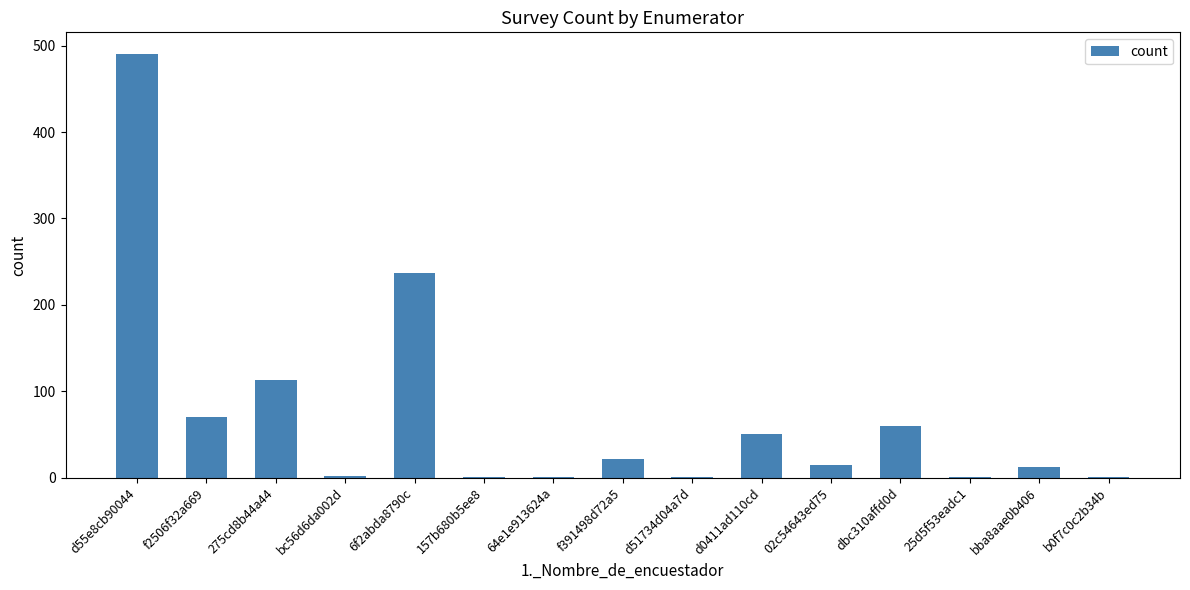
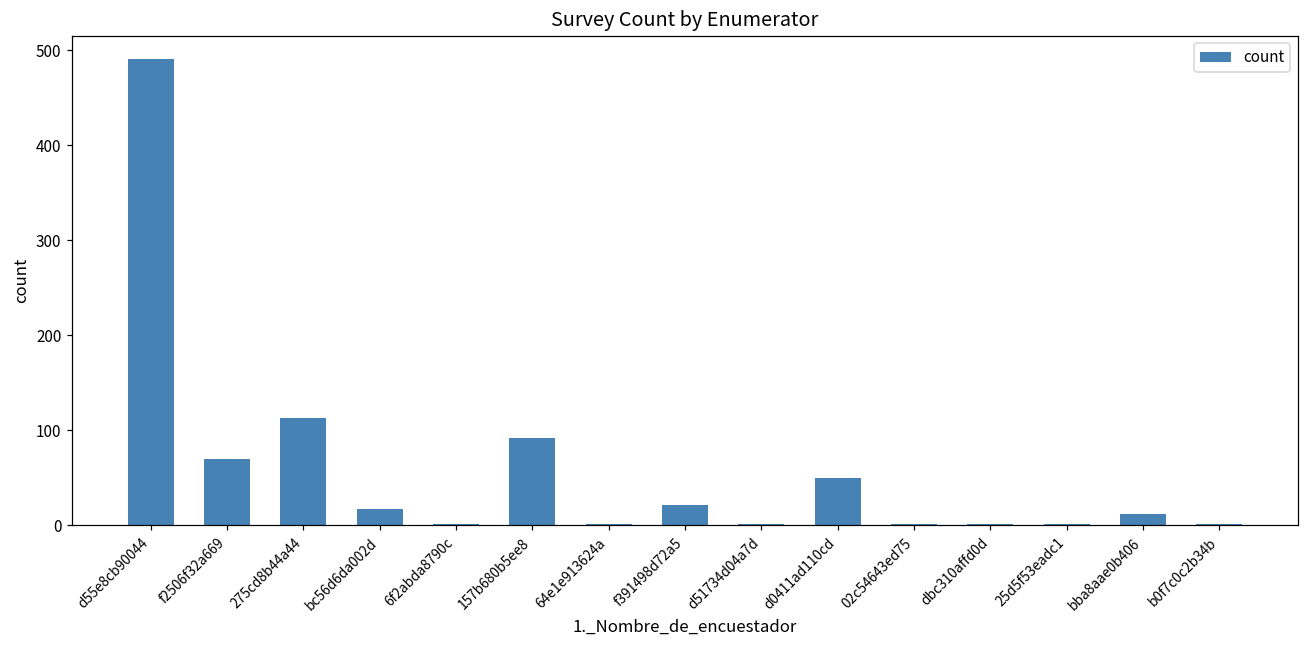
  {
    "d55e8cb90044": 490,
    "f2506f32a669": 70,
    "275cd8b44a44": 110,
-   "bc56d6da002d": 0,
-   "6f2abda8790c": 240,
-   "157b680b5ee8": 0,
+   "bc56d6da002d": 20,
+   "6f2abda8790c": 0,
+   "157b680b5ee8": 90,
    "f391498d72a5": 20,
    "d0411ad110cd": 50,
-   "02c54643ed75": 10,
-   "dbc310affd0d": 60,
+   "02c54643ed75": 0,
+   "dbc310affd0d": 0,
    "bba8aae0b406": 10
  }
